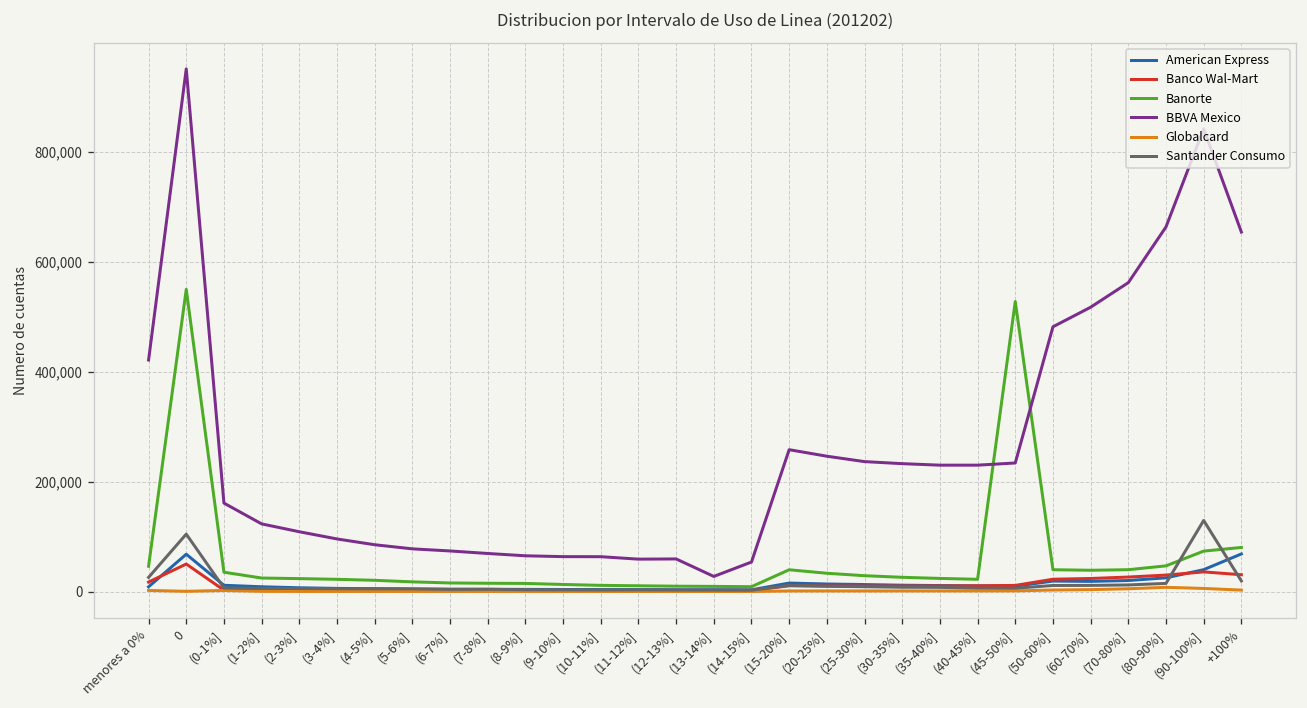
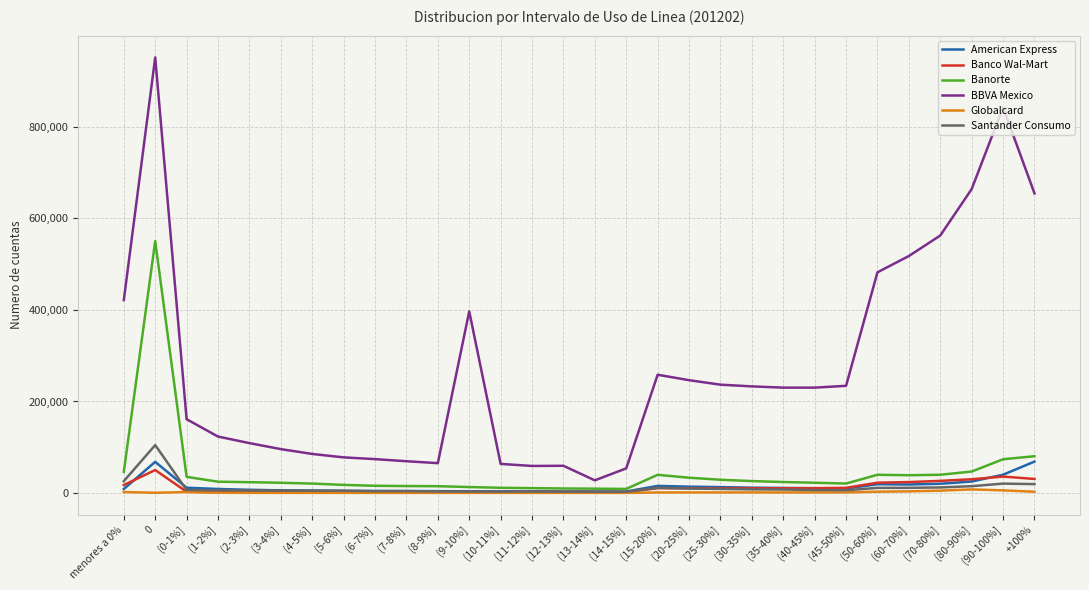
  {
    "American Express": {
      "menores a 0%": "10,000",
      "0": "70,000",
      "(70-80%]": "20,000",
      "+100%": "70,000"
    },
    "Banco Wal-Mart": {
      "menores a 0%": "20,000",
      "0": "50,000",
      "(70-80%]": "30,000",
      "+100%": "30,000"
    },
    "Banorte": {
      "menores a 0%": "50,000",
      "0": "550,000",
      "(0-1%]": "40,000",
      "(1-2%]": "20,000",
      "(2-3%]": "20,000",
      "(3-4%]": "20,000",
      "(4-5%]": "20,000",
      "(5-6%]": "20,000",
      "(6-7%]": "20,000",
      "(7-8%]": "20,000",
      "(8-9%]": "10,000",
      "(9-10%]": "10,000",
      "(10-11%]": "10,000",
      "(11-12%]": "10,000",
      "(12-13%]": "10,000",
      "(13-14%]": "10,000",
      "(14-15%]": "10,000",
      "(15-20%]": "40,000",
      "(20-25%]": "30,000",
      "(25-30%]": "30,000",
      "(30-35%]": "30,000",
      "(35-40%]": "20,000",
      "(40-45%]": "20,000",
-     "(45-50%]": "530,000",
+     "(45-50%]": "20,000",
      "(50-60%]": "40,000",
      "(60-70%]": "40,000",
      "(70-80%]": "40,000",
      "(80-90%]": "50,000",
      "(90-100%]": "70,000",
      "+100%": "80,000"
    },
    "BBVA Mexico": {
      "menores a 0%": "420,000",
      "0": "950,000",
      "(0-1%]": "160,000",
      "(1-2%]": "120,000",
      "(2-3%]": "110,000",
      "(3-4%]": "100,000",
      "(4-5%]": "90,000",
      "(5-6%]": "80,000",
      "(6-7%]": "70,000",
      "(7-8%]": "70,000",
      "(8-9%]": "70,000",
-     "(9-10%]": "60,000",
+     "(9-10%]": "400,000",
      "(10-11%]": "60,000",
      "(11-12%]": "60,000",
      "(12-13%]": "60,000",
      "(13-14%]": "30,000",
      "(14-15%]": "50,000",
      "(15-20%]": "260,000",
      "(20-25%]": "250,000",
      "(25-30%]": "240,000",
      "(30-35%]": "230,000",
      "(35-40%]": "230,000",
      "(40-45%]": "230,000",
      "(45-50%]": "230,000",
      "(50-60%]": "480,000",
      "(60-70%]": "520,000",
      "(70-80%]": "560,000",
      "(80-90%]": "660,000",
      "+100%": "650,000"
    },
    "Globalcard": {
      "menores a 0%": "0",
      "0": "0",
      "(15-20%]": "0",
      "(20-25%]": "0",
      "(25-30%]": "0",
      "(30-35%]": "0",
      "(35-40%]": "0",
      "(50-60%]": "0",
      "(60-70%]": "0",
      "(70-80%]": "10,000",
      "(80-90%]": "10,000",
      "(90-100%]": "10,000",
      "+100%": "0"
    },
    "Santander Consumo": {
      "menores a 0%": "30,000",
      "0": "100,000",
      "(50-60%]": "10,000",
      "(60-70%]": "10,000",
      "(70-80%]": "10,000",
      "(80-90%]": "10,000",
-     "(90-100%]": "130,000",
+     "(90-100%]": "20,000",
      "+100%": "20,000"
    }
  }
